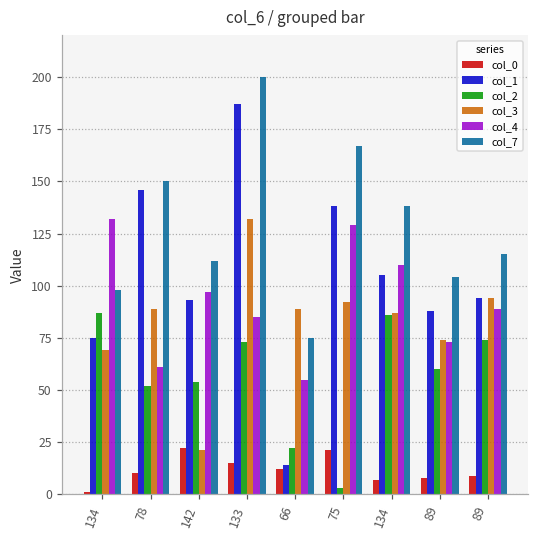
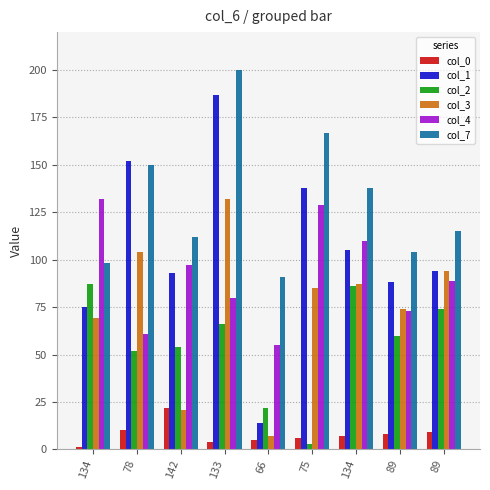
  {
    "col_0": {
      "78": 10,
      "142": 22,
-     "133": 15,
-     "66": 12,
-     "75": 21
+     "133": 4,
+     "66": 5,
+     "75": 6
    },
    "col_1": {
-     "78": 146,
+     "78": 152,
      "142": 93,
      "133": 187,
      "66": 14,
      "75": 138
    },
    "col_2": {
      "78": 52,
      "142": 54,
-     "133": 73,
+     "133": 66,
      "66": 22,
      "75": 3
    },
    "col_3": {
-     "78": 89,
+     "78": 104,
      "142": 21,
      "133": 132,
-     "66": 89,
-     "75": 92
+     "66": 7,
+     "75": 85
    },
    "col_4": {
      "78": 61,
      "142": 97,
-     "133": 85,
+     "133": 80,
      "66": 55,
      "75": 129
    },
    "col_7": {
      "78": 150,
      "142": 112,
      "133": 200,
-     "66": 75,
+     "66": 91,
      "75": 167
    }
  }
